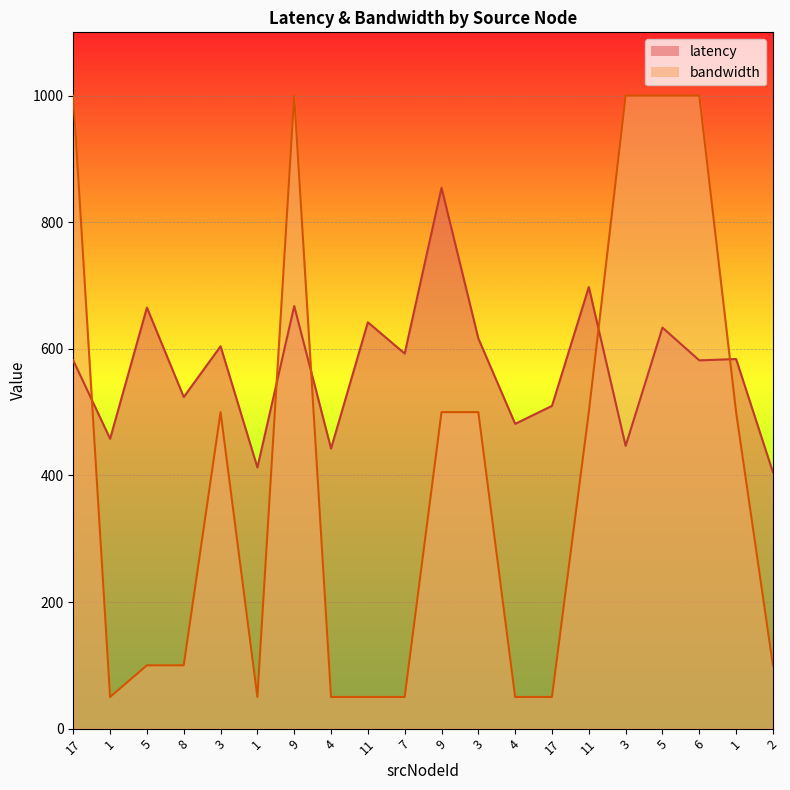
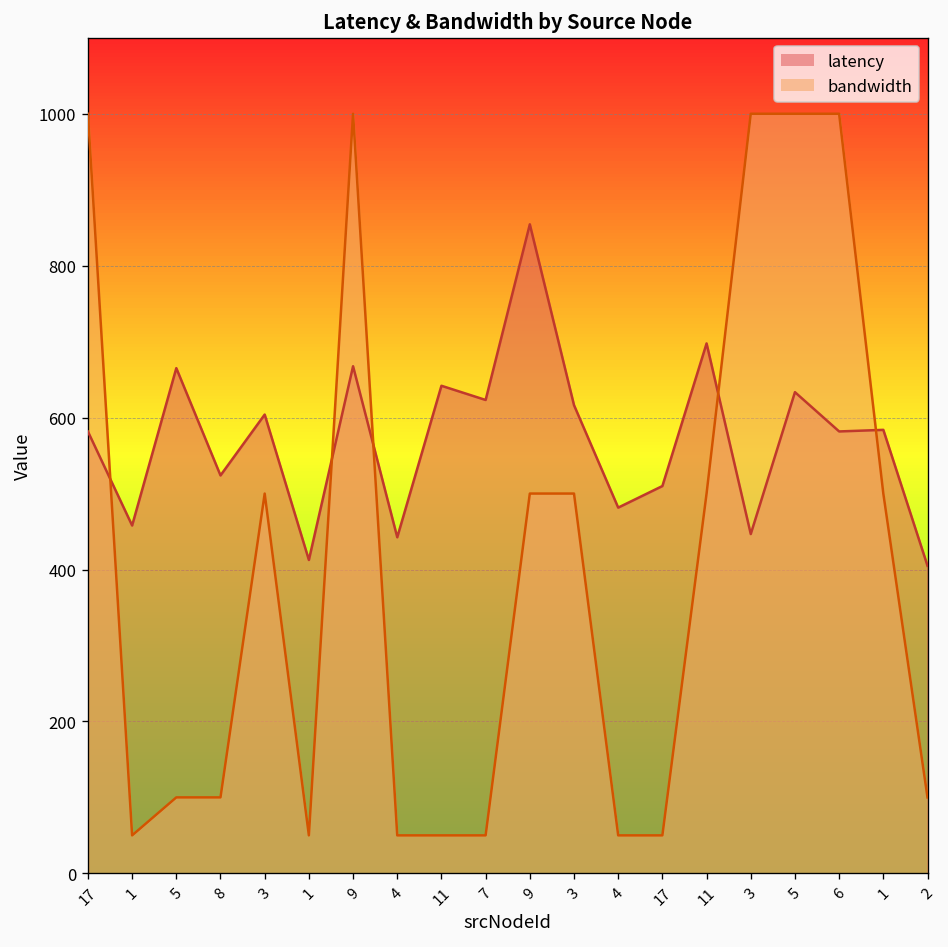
  {
    "latency": {
      "8": 520,
-     "7": 590,
+     "7": 620,
      "6": 580,
      "2": 400
    },
    "bandwidth": {
      "8": 100,
      "7": 50,
      "6": 1000,
      "2": 100
    }
  }
